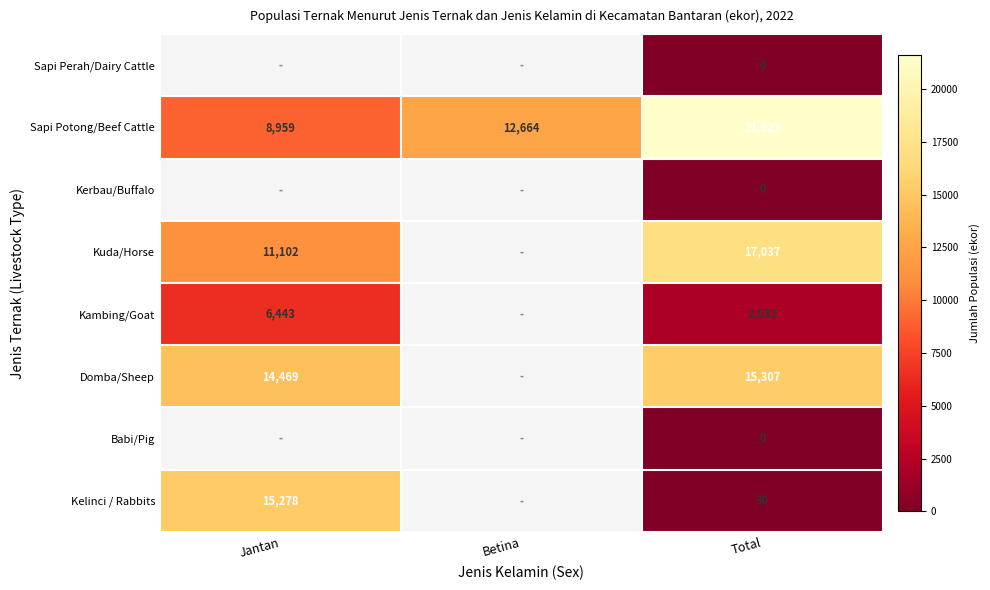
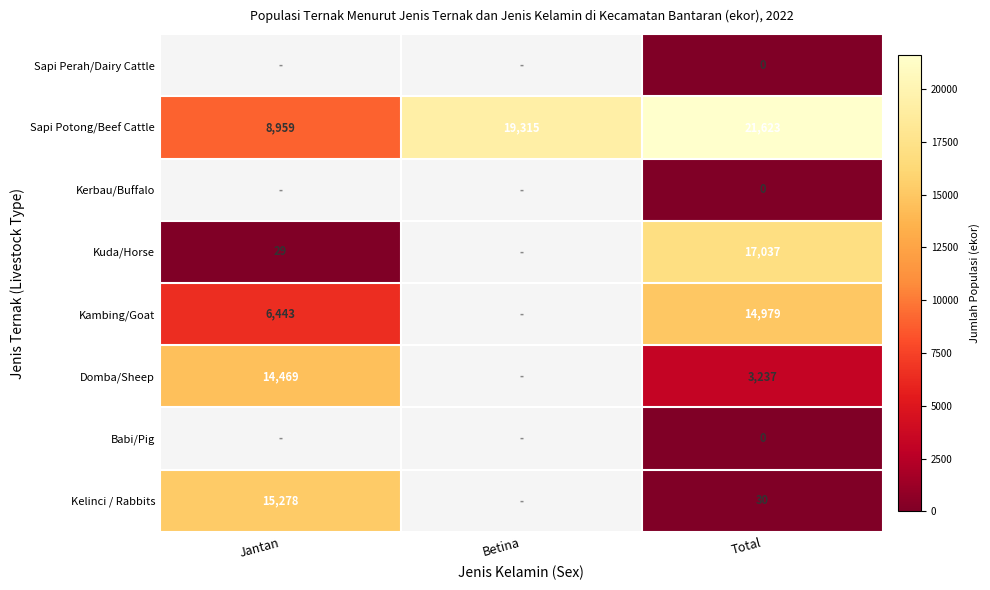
  {
    "Sapi Perah/Dairy Cattle": {
      "Total": "0"
    },
    "Sapi Potong/Beef Cattle": {
      "Jantan": "8,959",
-     "Betina": "12,664",
+     "Betina": "19,315",
      "Total": "21,623"
    },
    "Kerbau/Buffalo": {
      "Total": "0"
    },
    "Kuda/Horse": {
-     "Jantan": "11,102",
+     "Jantan": "29",
      "Total": "17,037"
    },
    "Kambing/Goat": {
      "Jantan": "6,443",
-     "Total": "2,033"
+     "Total": "14,979"
    },
    "Domba/Sheep": {
      "Jantan": "14,469",
-     "Total": "15,307"
+     "Total": "3,237"
    },
    "Babi/Pig": {
      "Total": "0"
    },
    "Kelinci / Rabbits": {
      "Jantan": "15,278",
      "Total": "30"
    }
  }
